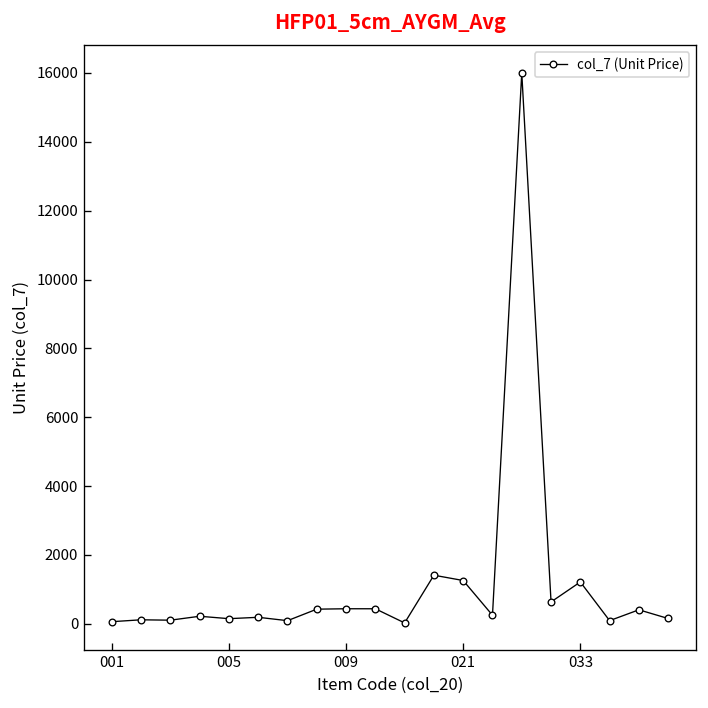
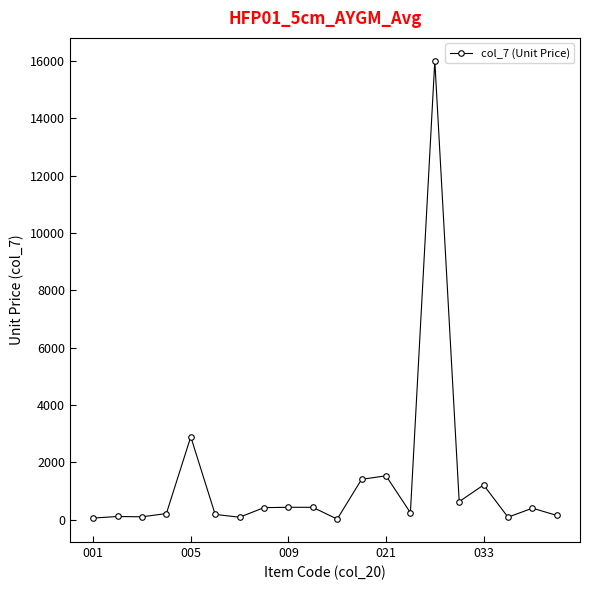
  {
    "001": 100,
-   "005": 200,
+   "005": 2900,
    "009": 400,
-   "021": 1300,
+   "021": 1500,
    "033": 1200
  }
